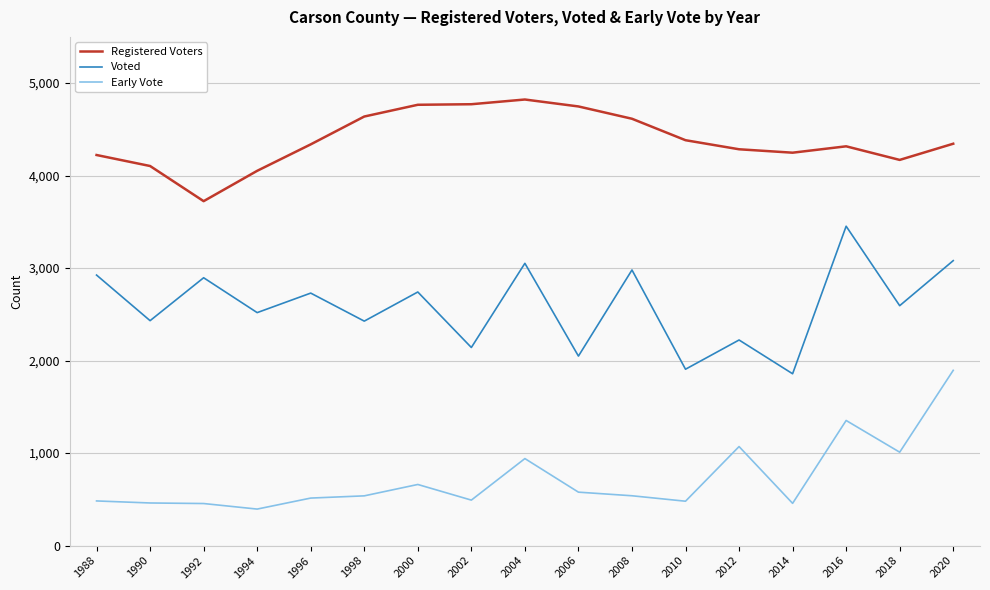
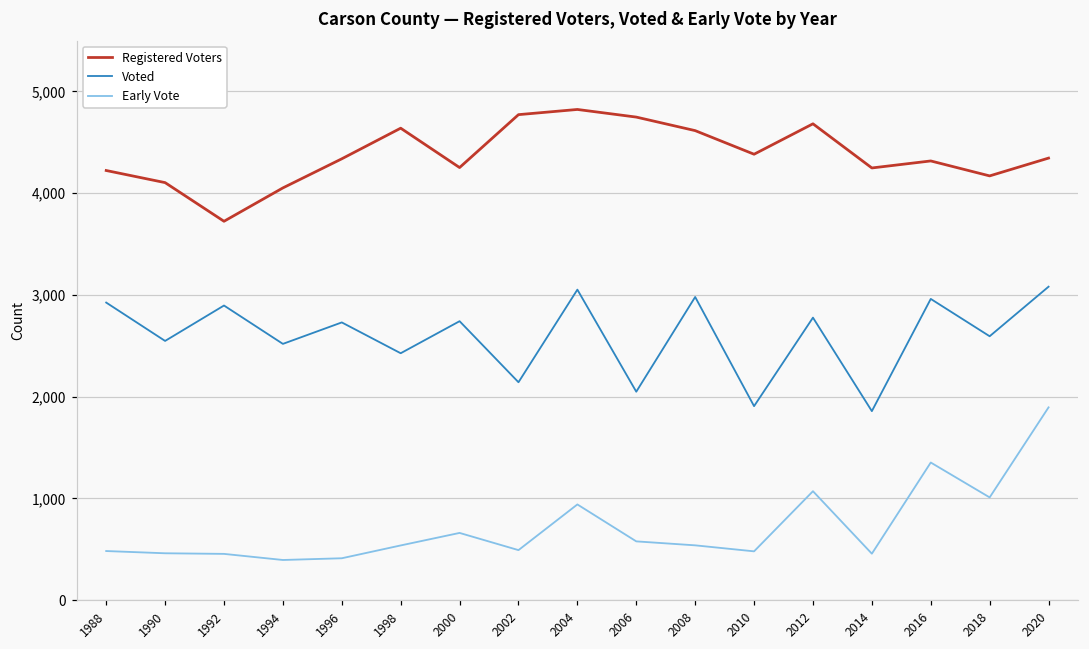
  {
    "Registered Voters": {
      "1988": "4,200",
      "1990": "4,100",
      "1992": "3,700",
      "1994": "4,100",
      "1996": "4,300",
      "1998": "4,600",
-     "2000": "4,800",
+     "2000": "4,300",
      "2002": "4,800",
      "2004": "4,800",
      "2006": "4,700",
      "2008": "4,600",
      "2010": "4,400",
-     "2012": "4,300",
+     "2012": "4,700",
      "2014": "4,200",
      "2016": "4,300",
      "2018": "4,200",
      "2020": "4,300"
    },
    "Voted": {
      "1988": "2,900",
-     "1990": "2,400",
+     "1990": "2,500",
      "1992": "2,900",
      "1994": "2,500",
      "1996": "2,700",
      "1998": "2,400",
      "2000": "2,700",
      "2002": "2,100",
      "2004": "3,100",
      "2006": "2,000",
      "2008": "3,000",
      "2010": "1,900",
-     "2012": "2,200",
+     "2012": "2,800",
      "2014": "1,900",
-     "2016": "3,500",
+     "2016": "3,000",
      "2018": "2,600",
      "2020": "3,100"
    },
    "Early Vote": {
      "1988": "500",
      "1990": "500",
      "1992": "500",
      "1994": "400",
-     "1996": "500",
+     "1996": "400",
      "1998": "500",
      "2000": "700",
      "2002": "500",
      "2004": "900",
      "2006": "600",
      "2008": "500",
      "2010": "500",
      "2012": "1,100",
      "2014": "500",
      "2016": "1,400",
      "2018": "1,000",
      "2020": "1,900"
    }
  }
